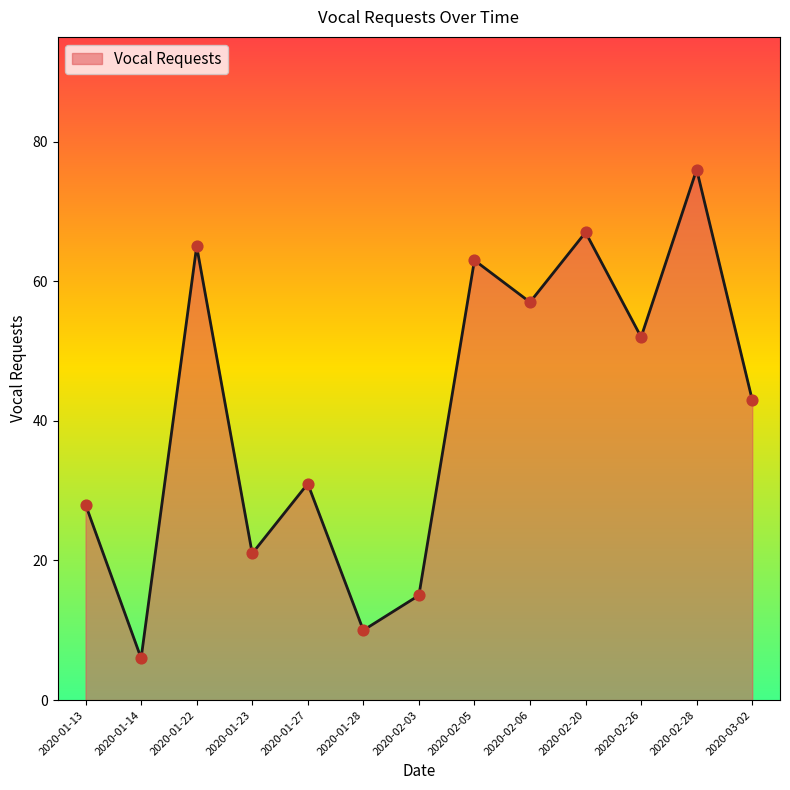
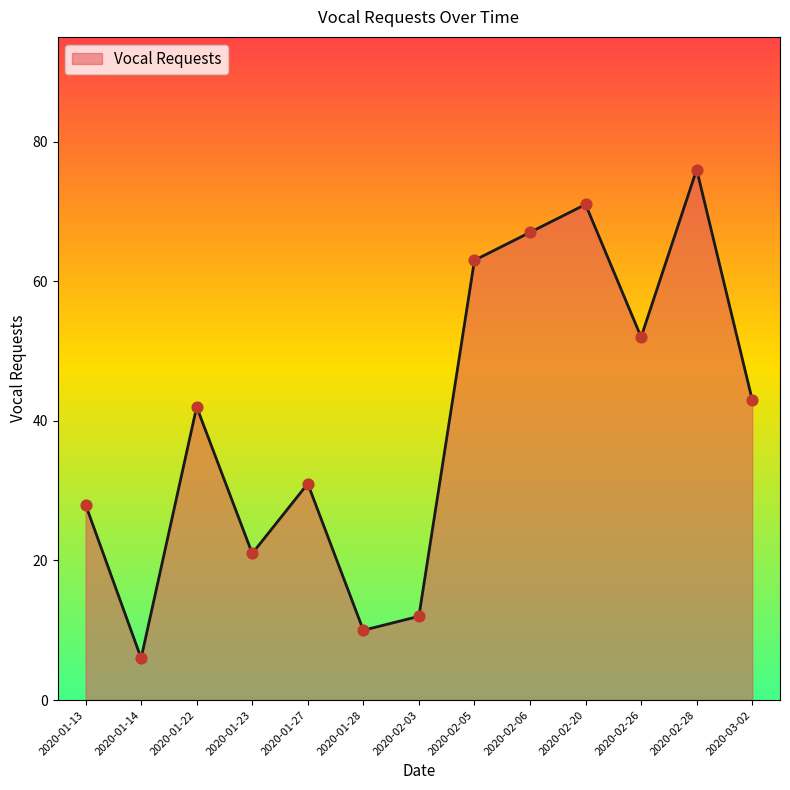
  {
    "2020-01-13": 28,
    "2020-01-14": 6,
-   "2020-01-22": 65,
+   "2020-01-22": 42,
    "2020-01-23": 21,
    "2020-01-27": 31,
    "2020-01-28": 10,
-   "2020-02-03": 15,
+   "2020-02-03": 12,
    "2020-02-05": 63,
-   "2020-02-06": 57,
-   "2020-02-20": 67,
+   "2020-02-06": 67,
+   "2020-02-20": 71,
    "2020-02-26": 52,
    "2020-02-28": 76,
    "2020-03-02": 43
  }
